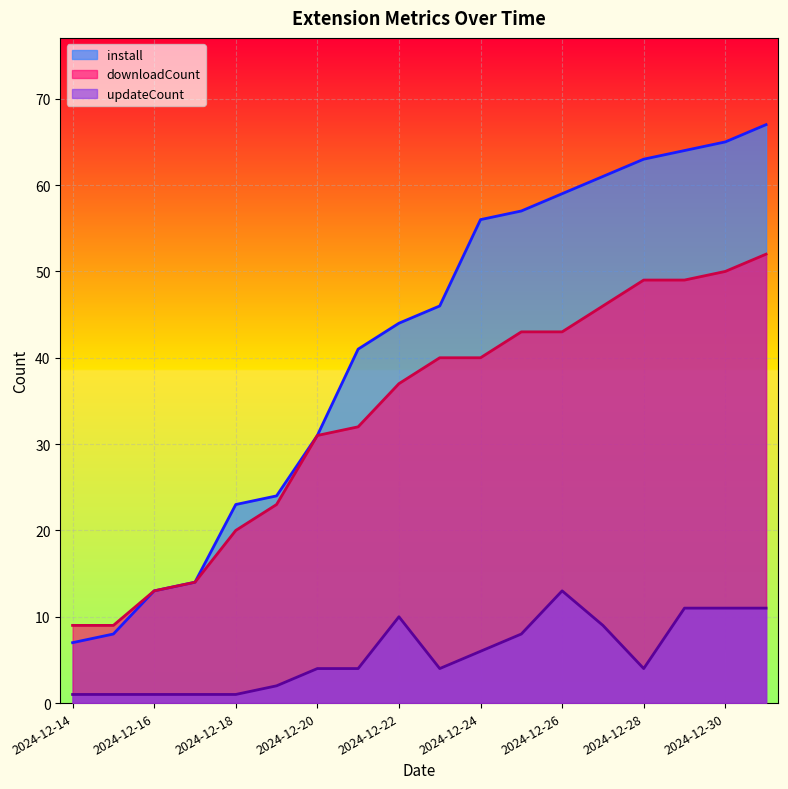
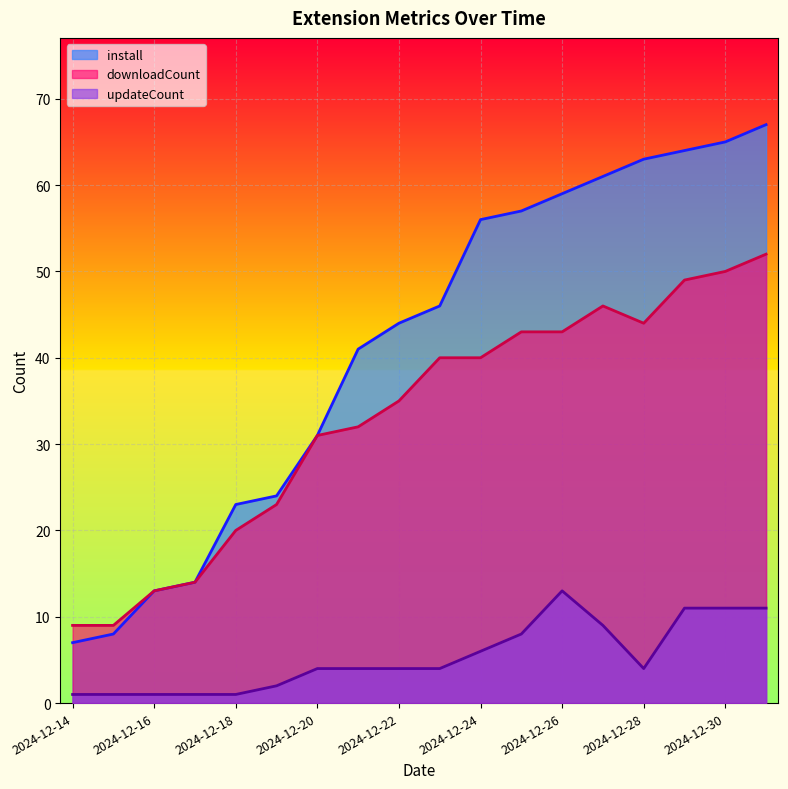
  {
    "install": {
      "2024-12-14": 7,
      "2024-12-18": 23,
      "2024-12-22": 44,
      "2024-12-24": 56,
      "2024-12-26": 59,
      "2024-12-28": 63,
      "2024-12-30": 65
    },
    "downloadCount": {
      "2024-12-14": 9,
      "2024-12-18": 20,
-     "2024-12-22": 37,
+     "2024-12-22": 35,
      "2024-12-24": 40,
      "2024-12-26": 43,
-     "2024-12-28": 49,
+     "2024-12-28": 44,
      "2024-12-30": 50
    },
    "updateCount": {
      "2024-12-14": 1,
      "2024-12-16": 1,
      "2024-12-18": 1,
      "2024-12-20": 4,
-     "2024-12-22": 10,
+     "2024-12-22": 4,
      "2024-12-24": 6,
      "2024-12-26": 13,
      "2024-12-28": 4,
      "2024-12-30": 11
    }
  }
